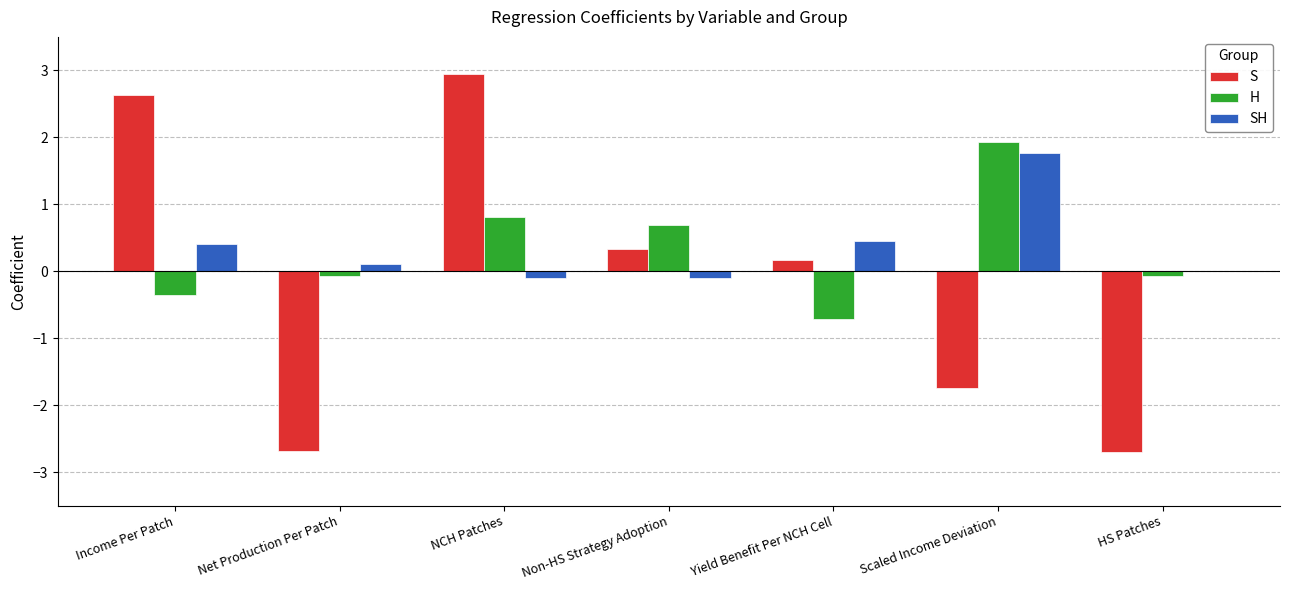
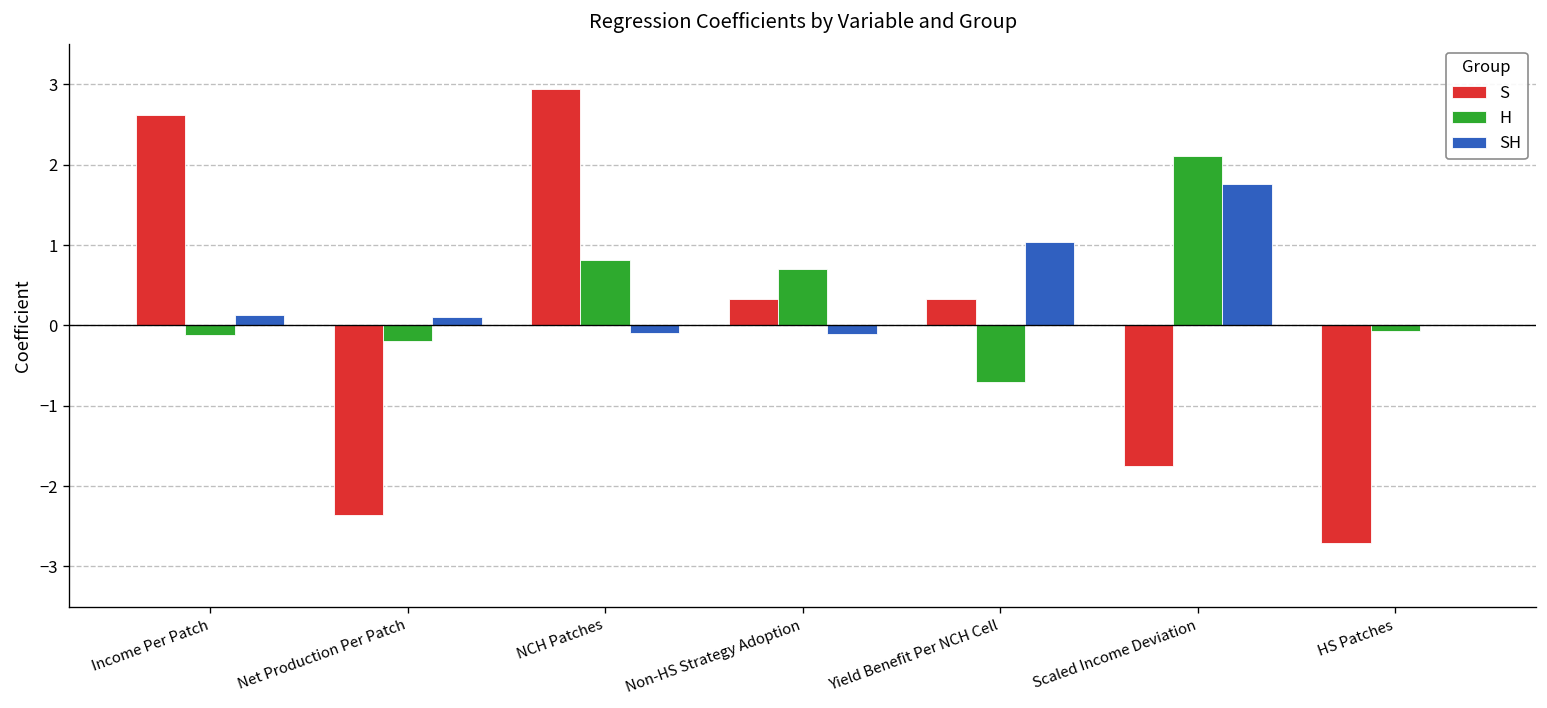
  {
    "S": {
      "Income Per Patch": 2.6,
-     "Net Production Per Patch": -2.7,
+     "Net Production Per Patch": -2.4,
      "NCH Patches": 2.9,
      "Non-HS Strategy Adoption": 0.3,
-     "Yield Benefit Per NCH Cell": 0.2,
+     "Yield Benefit Per NCH Cell": 0.3,
      "Scaled Income Deviation": -1.8,
      "HS Patches": -2.7
    },
    "H": {
-     "Income Per Patch": -0.4,
-     "Net Production Per Patch": -0.1,
+     "Income Per Patch": -0.1,
+     "Net Production Per Patch": -0.2,
      "NCH Patches": 0.8,
      "Non-HS Strategy Adoption": 0.7,
      "Yield Benefit Per NCH Cell": -0.7,
-     "Scaled Income Deviation": 1.9,
+     "Scaled Income Deviation": 2.1,
      "HS Patches": -0.1
    },
    "SH": {
-     "Income Per Patch": 0.4,
+     "Income Per Patch": 0.1,
      "Net Production Per Patch": 0.1,
      "NCH Patches": -0.1,
      "Non-HS Strategy Adoption": -0.1,
-     "Yield Benefit Per NCH Cell": 0.4,
+     "Yield Benefit Per NCH Cell": 1.0,
      "Scaled Income Deviation": 1.8
    }
  }
